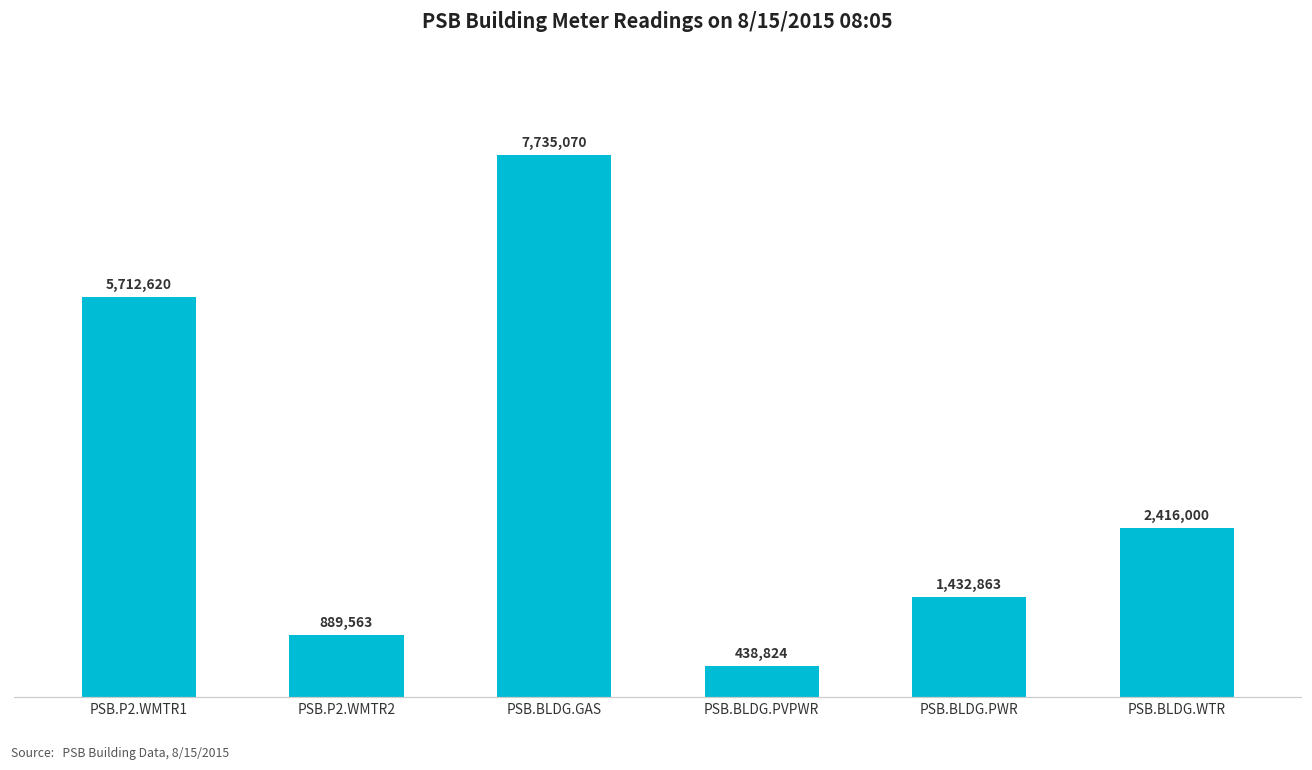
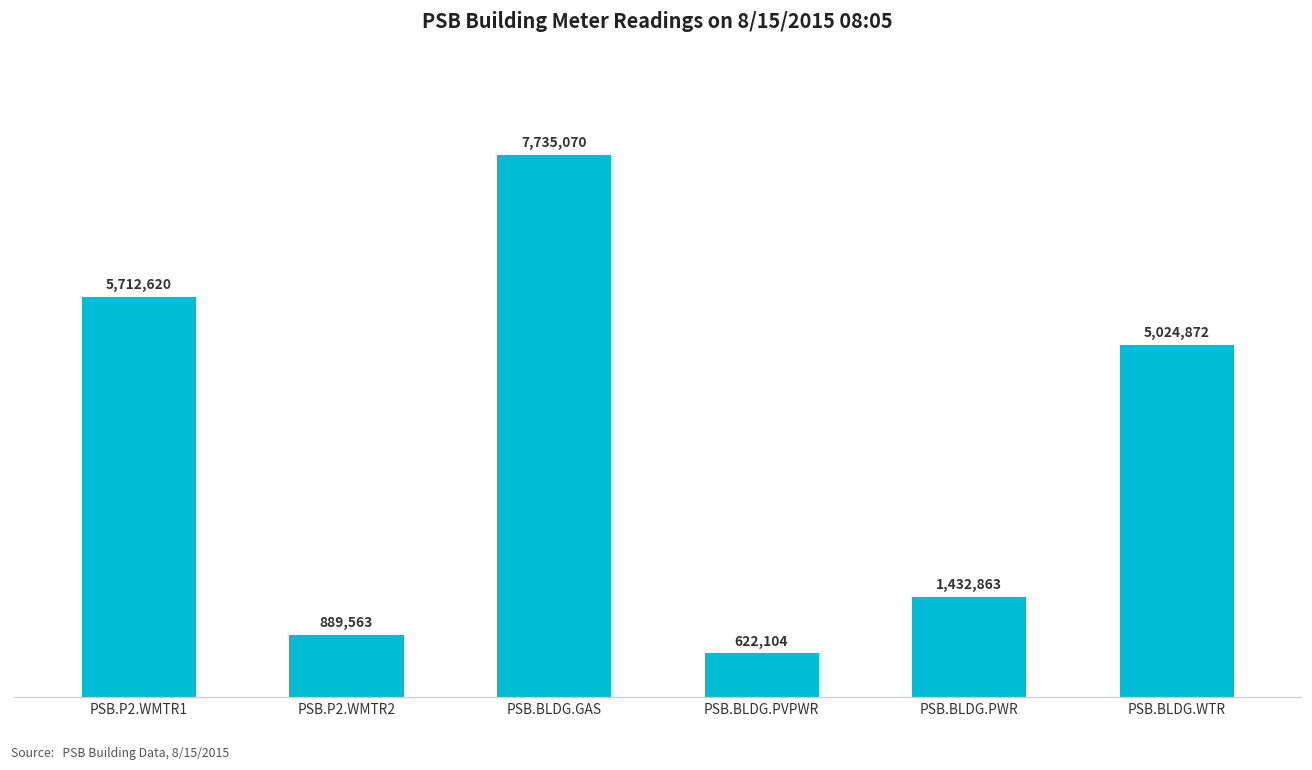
  {
    "PSB.P2.WMTR1": "5,712,620",
    "PSB.P2.WMTR2": "889,563",
    "PSB.BLDG.GAS": "7,735,070",
-   "PSB.BLDG.PVPWR": "438,824",
+   "PSB.BLDG.PVPWR": "622,104",
    "PSB.BLDG.PWR": "1,432,863",
-   "PSB.BLDG.WTR": "2,416,000"
+   "PSB.BLDG.WTR": "5,024,872"
  }
